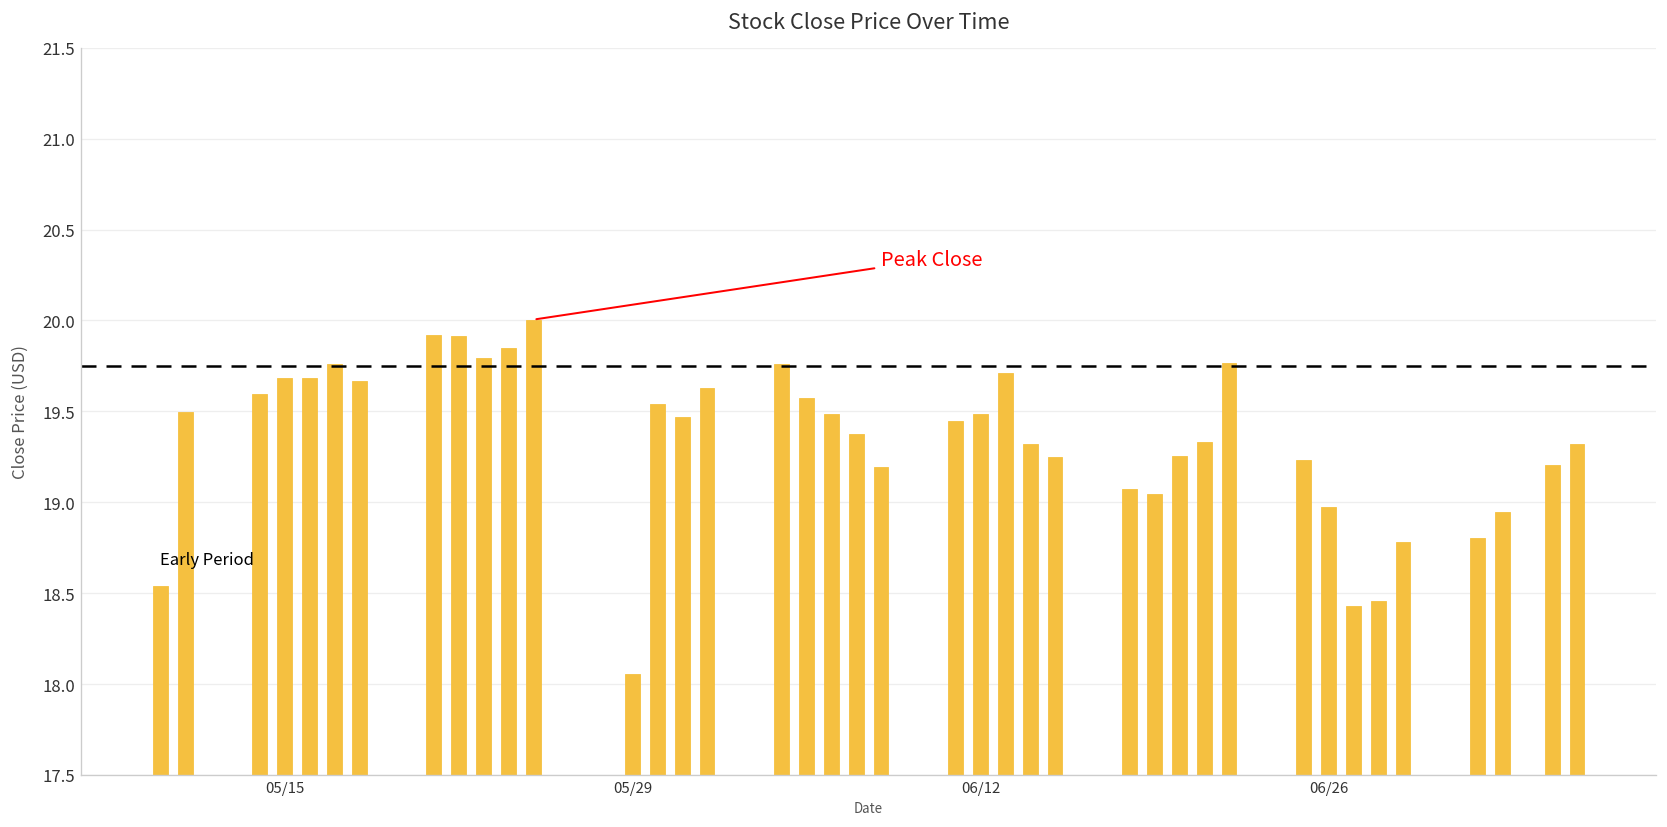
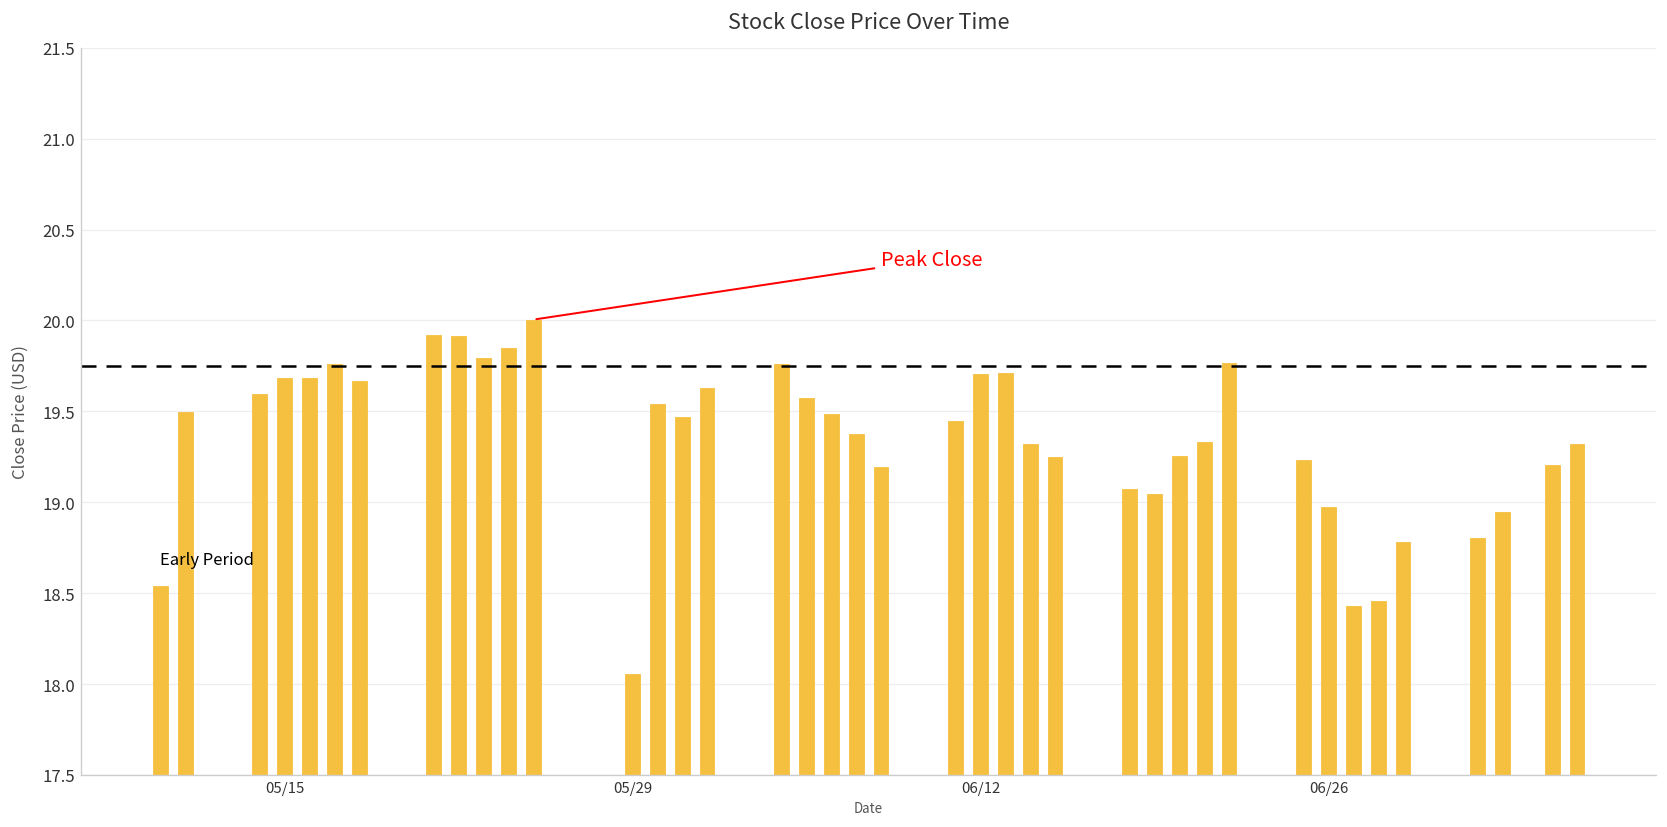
  {
    "05/15": 19.69,
    "05/29": 18.05,
-   "06/12": 19.48,
+   "06/12": 19.70,
    "06/26": 18.97
  }
